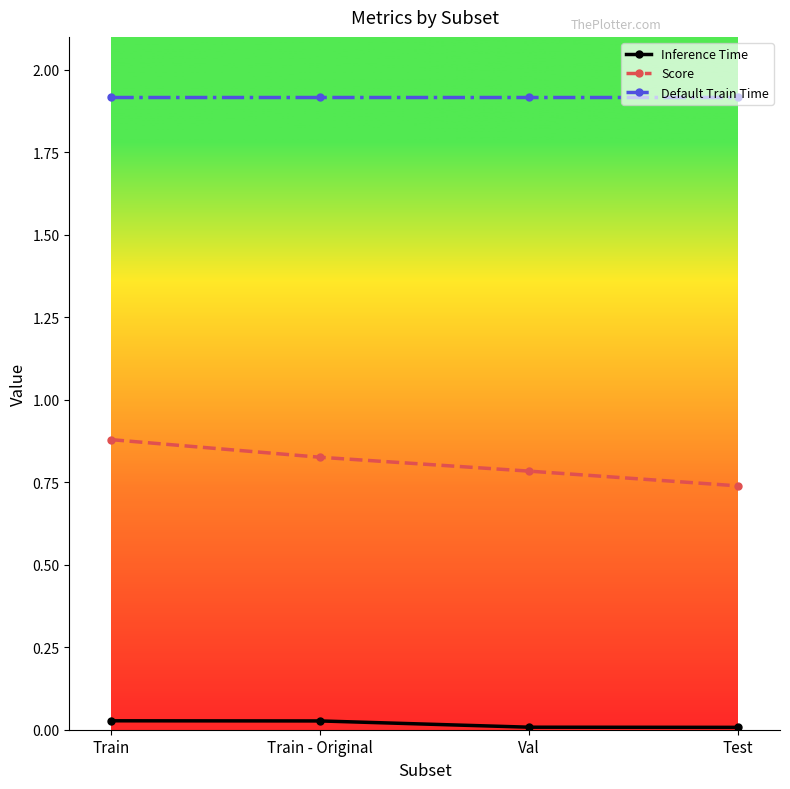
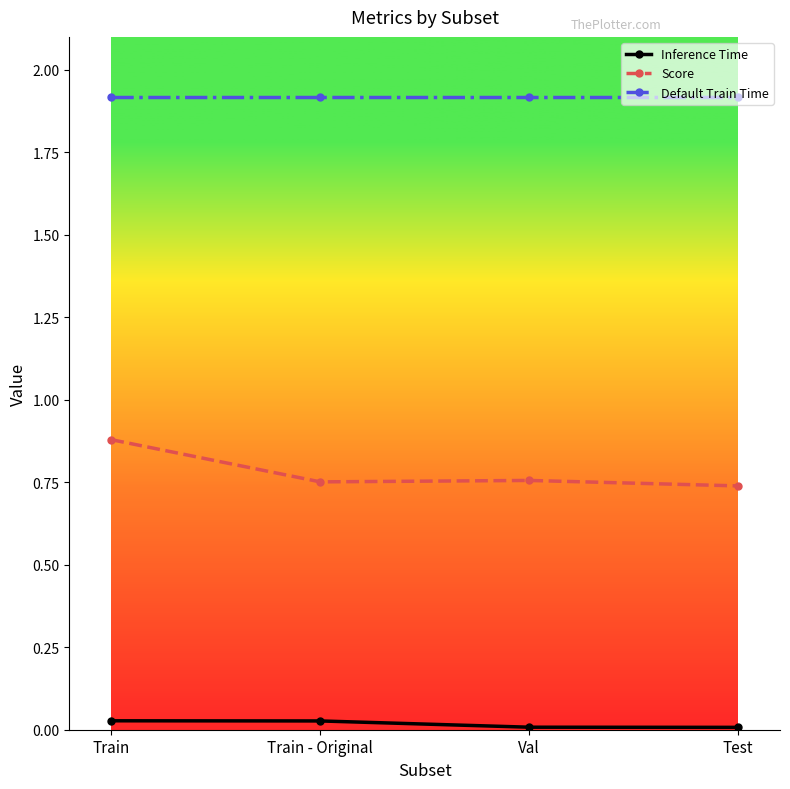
  {
    "Inference Time": {
      "Train": 0.03,
      "Train - Original": 0.03,
      "Val": 0.01,
      "Test": 0.01
    },
    "Score": {
      "Train": 0.88,
-     "Train - Original": 0.83,
-     "Val": 0.78,
+     "Train - Original": 0.75,
+     "Val": 0.76,
      "Test": 0.74
    },
    "Default Train Time": {
      "Train": 1.92,
      "Train - Original": 1.92,
      "Val": 1.92
    }
  }
